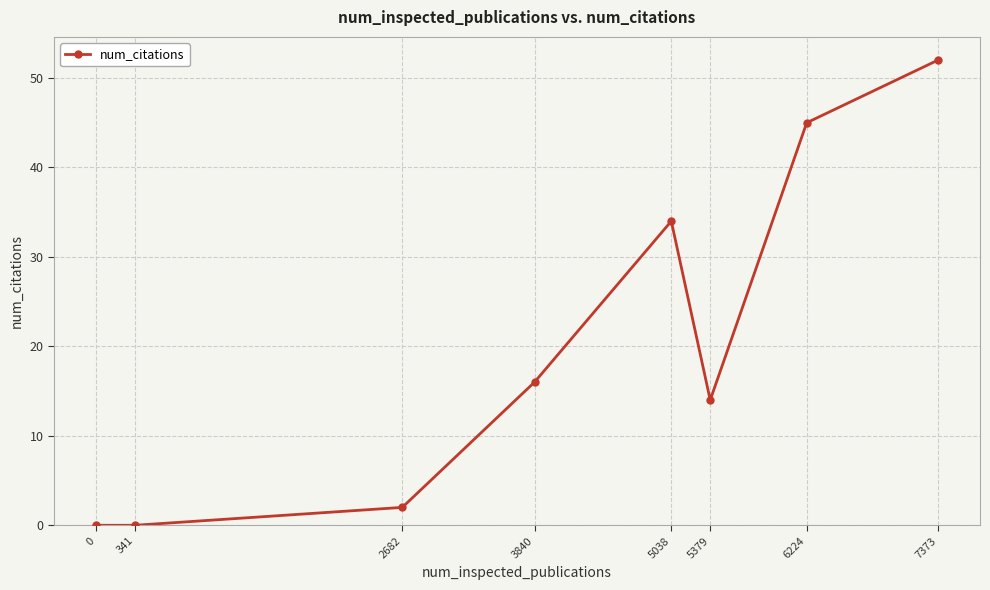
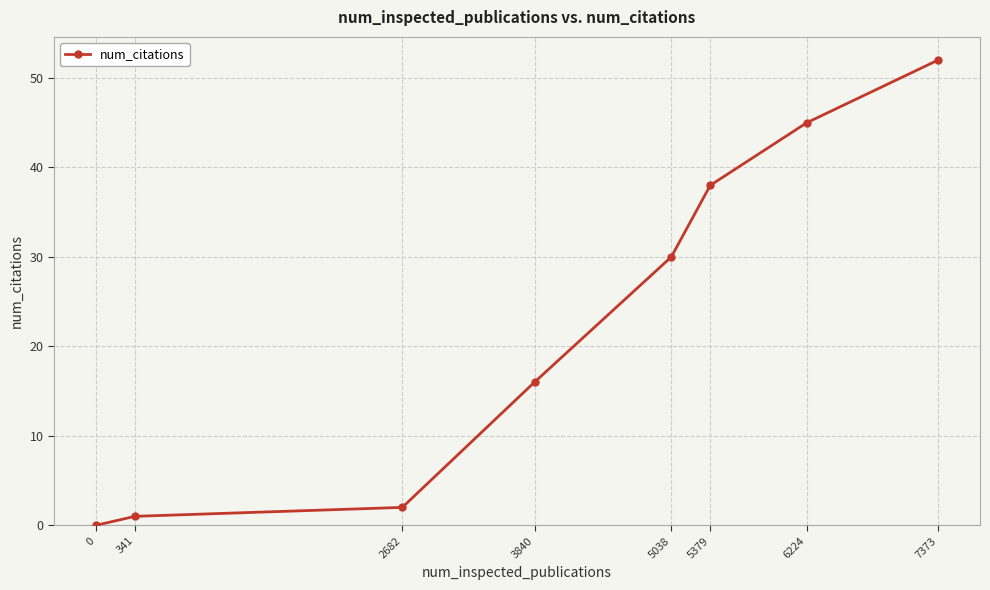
  {
    "0": 0,
-   "341": 0,
+   "341": 1,
    "2682": 2,
    "3840": 16,
-   "5038": 34,
-   "5379": 14,
+   "5038": 30,
+   "5379": 38,
    "6224": 45,
    "7373": 52
  }
